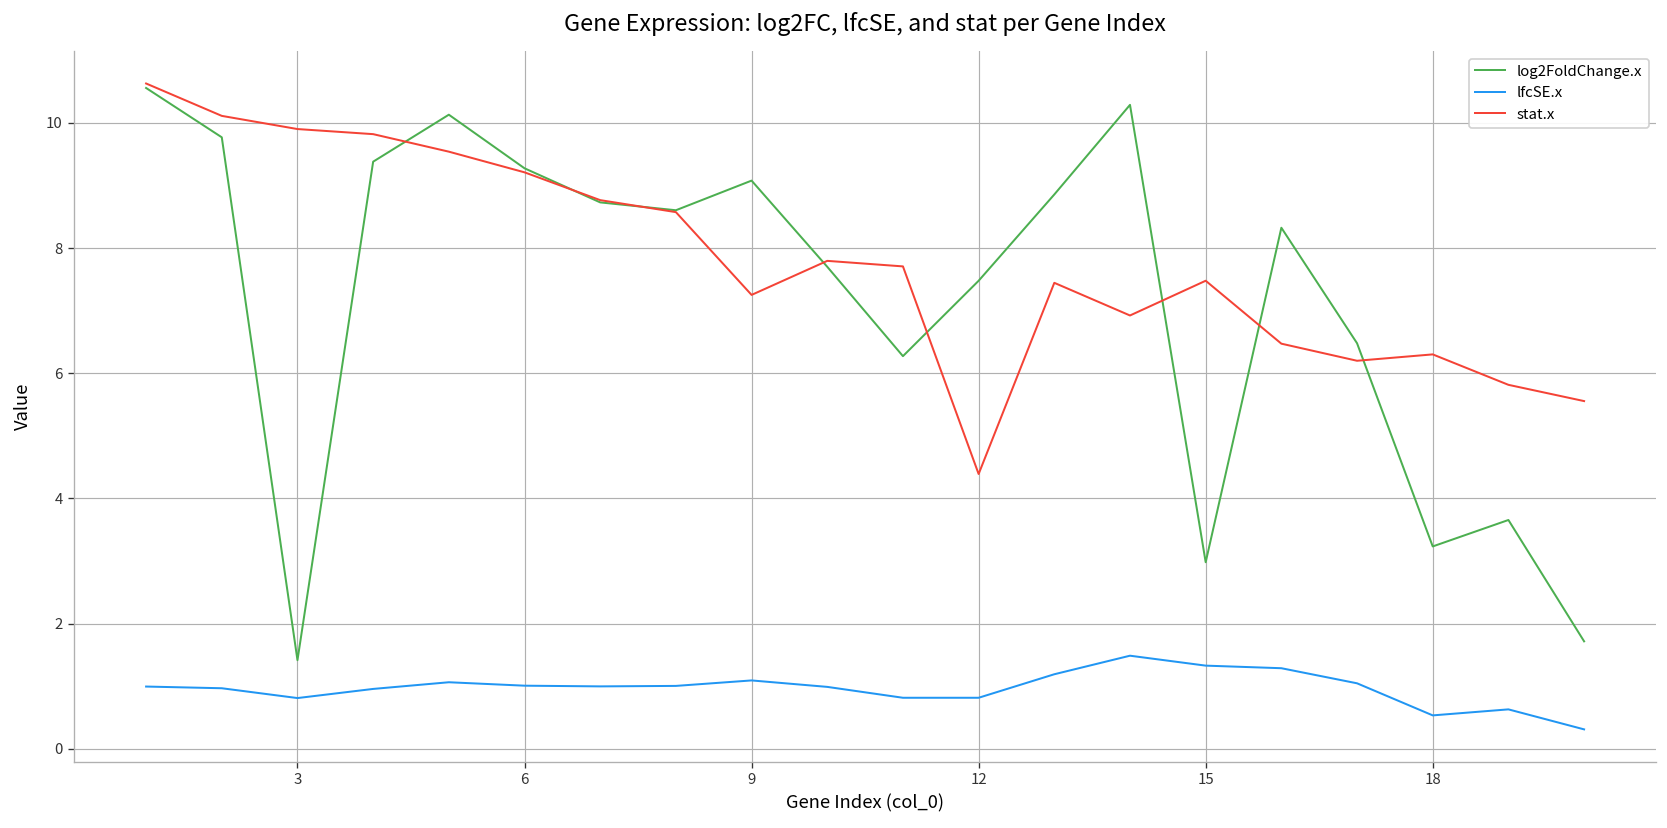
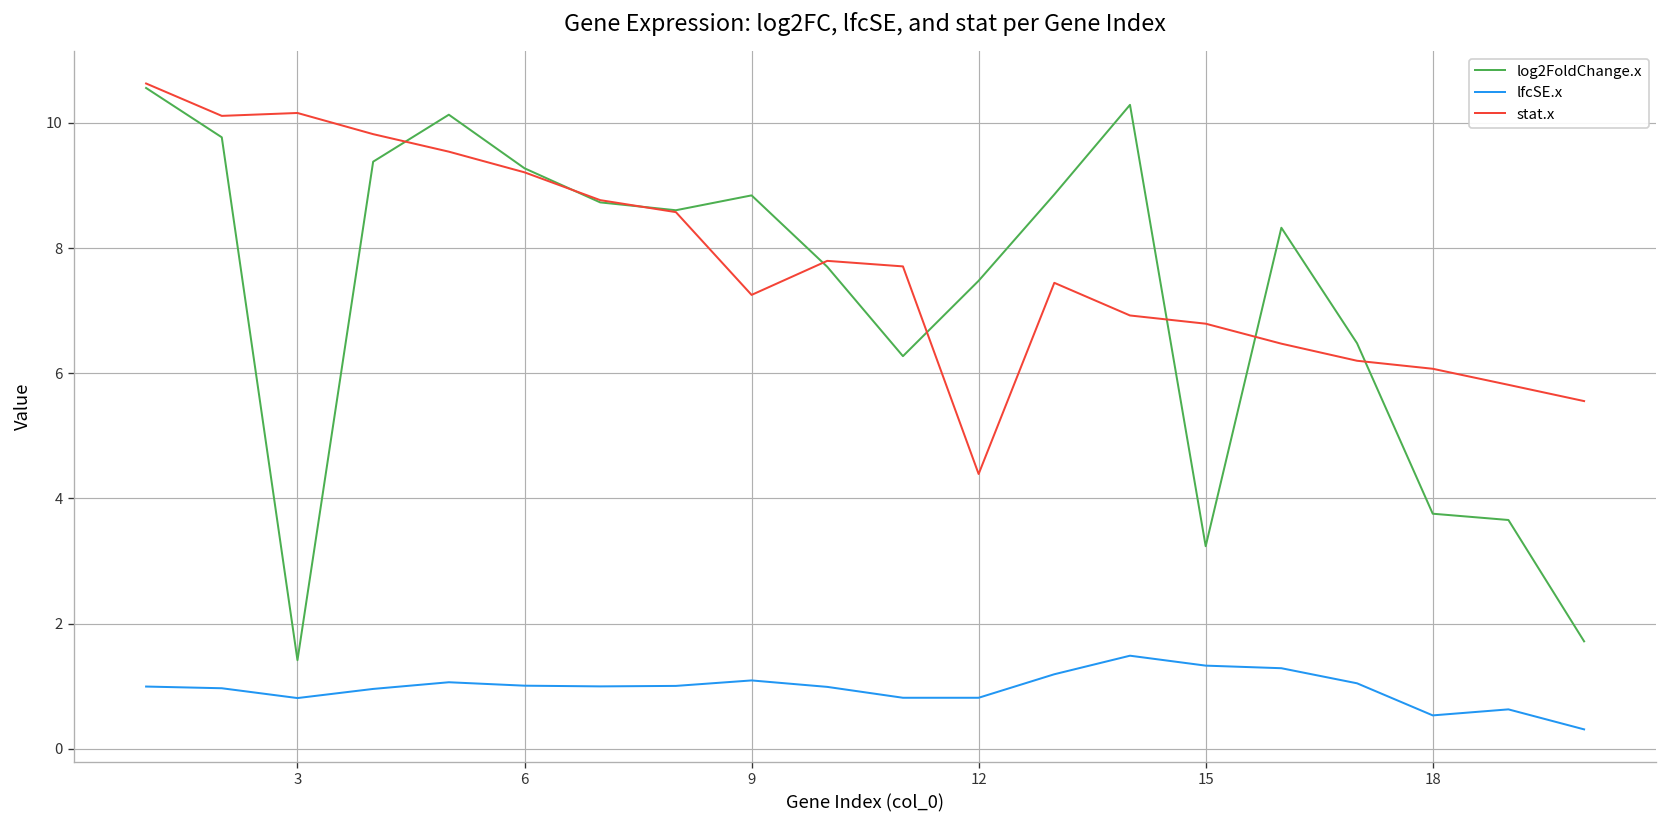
  {
    "log2FoldChange.x": {
      "3": 1.4,
      "6": 9.3,
-     "9": 9.1,
+     "9": 8.8,
      "12": 7.5,
-     "15": 3.0,
-     "18": 3.2
+     "15": 3.2,
+     "18": 3.8
    },
    "lfcSE.x": {
      "3": 0.8,
      "6": 1.0,
      "9": 1.1,
      "12": 0.8,
      "15": 1.3,
      "18": 0.5
    },
    "stat.x": {
-     "3": 9.9,
+     "3": 10.2,
      "6": 9.2,
      "9": 7.3,
      "12": 4.4,
-     "15": 7.5,
-     "18": 6.3
+     "15": 6.8,
+     "18": 6.1
    }
  }
